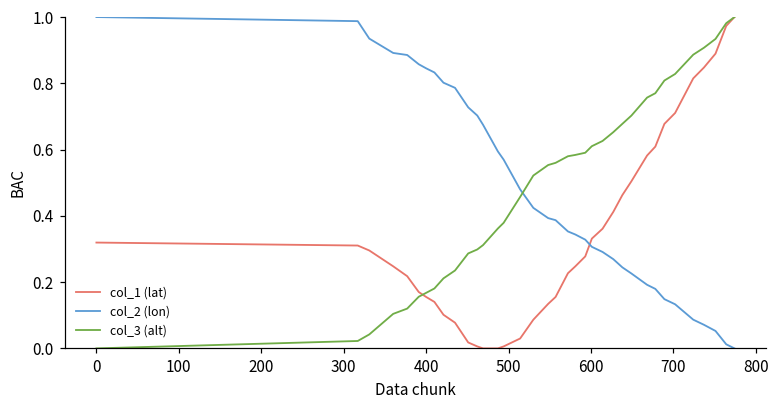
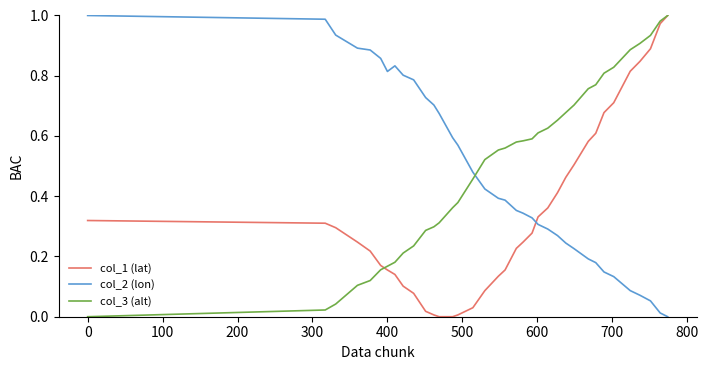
  {
    "col_1 (lat)": {
      "0": 0.32,
      "400": 0.16
    },
    "col_2 (lon)": {
      "0": 1.00,
-     "400": 0.85
+     "400": 0.81
    },
    "col_3 (alt)": {
      "0": 0.00,
      "400": 0.17
    }
  }
